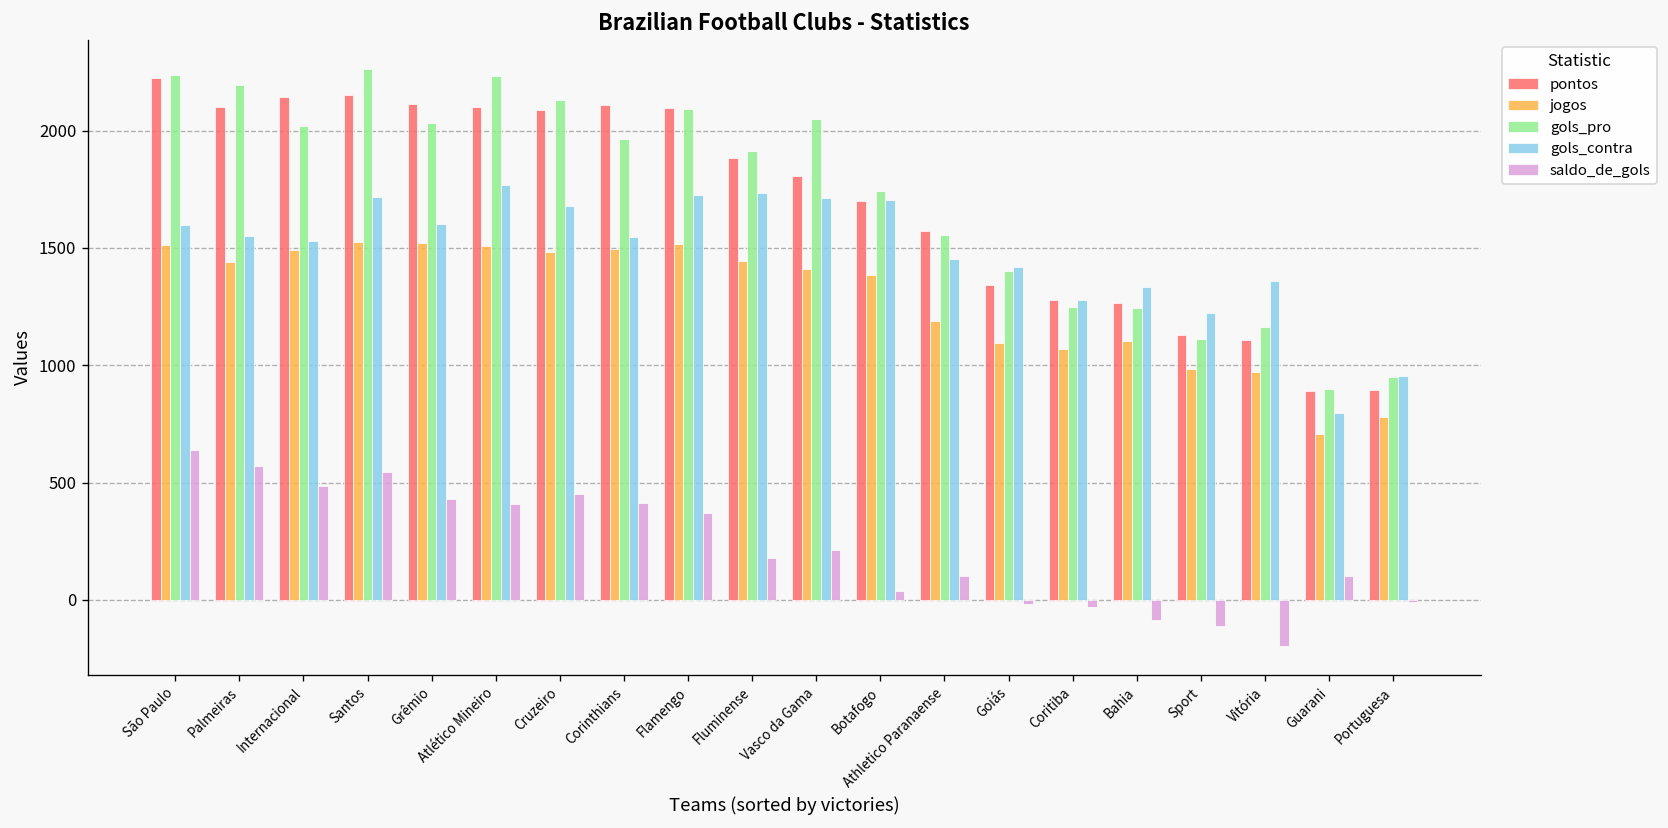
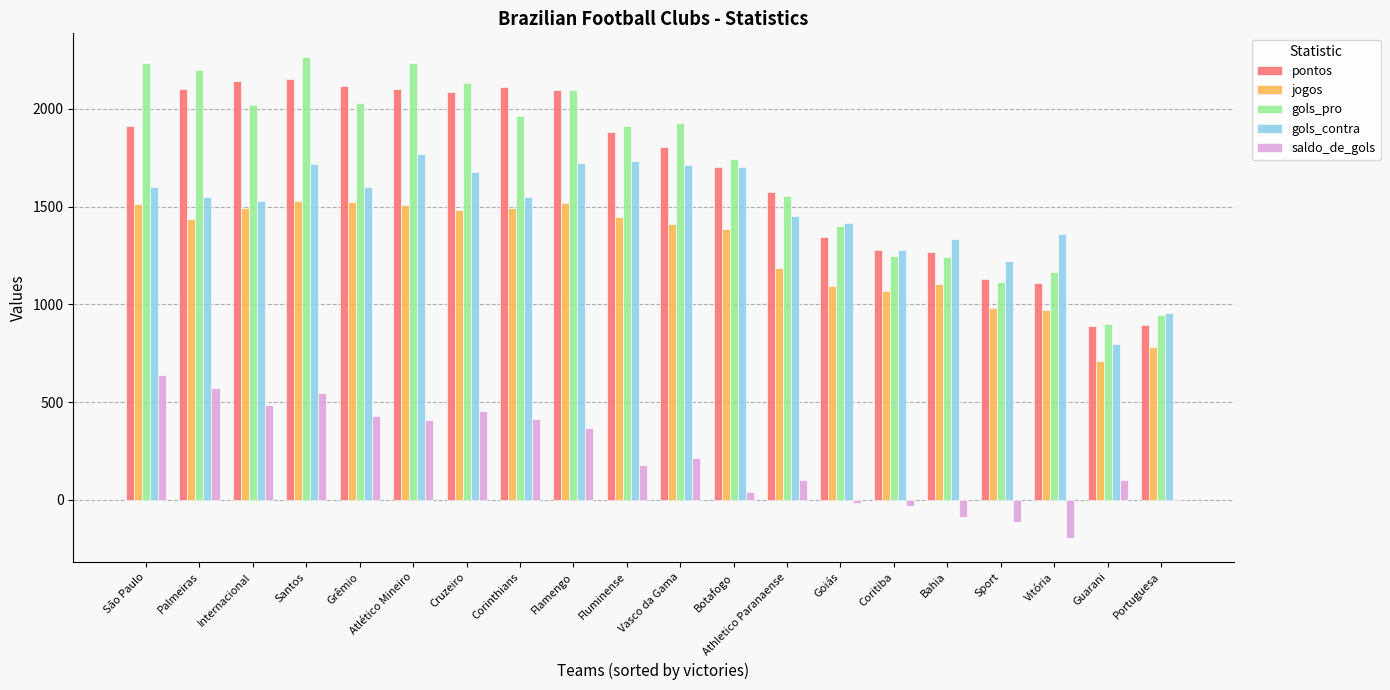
  {
    "pontos": {
-     "São Paulo": 2220,
+     "São Paulo": 1910,
      "Palmeiras": 2100,
      "Internacional": 2140,
      "Santos": 2150,
      "Grêmio": 2120,
      "Atlético Mineiro": 2100,
      "Cruzeiro": 2090,
      "Corinthians": 2110,
      "Flamengo": 2100,
      "Fluminense": 1880,
      "Vasco da Gama": 1810,
      "Botafogo": 1700,
      "Athletico Paranaense": 1570,
      "Goiás": 1340,
      "Coritiba": 1280,
      "Bahia": 1270,
      "Sport": 1130,
      "Vitória": 1110,
      "Guarani": 890,
      "Portuguesa": 900
    },
    "jogos": {
      "São Paulo": 1510,
      "Palmeiras": 1440,
      "Internacional": 1490,
      "Santos": 1530,
      "Grêmio": 1520,
      "Atlético Mineiro": 1510,
      "Cruzeiro": 1480,
      "Corinthians": 1490,
      "Flamengo": 1520,
      "Fluminense": 1450,
      "Vasco da Gama": 1410,
      "Botafogo": 1390,
      "Athletico Paranaense": 1190,
      "Goiás": 1090,
      "Coritiba": 1070,
      "Bahia": 1100,
      "Sport": 980,
      "Vitória": 970,
      "Guarani": 710,
      "Portuguesa": 780
    },
    "gols_pro": {
      "São Paulo": 2240,
      "Palmeiras": 2200,
      "Internacional": 2020,
      "Santos": 2260,
      "Grêmio": 2030,
      "Atlético Mineiro": 2230,
      "Cruzeiro": 2130,
      "Corinthians": 1960,
      "Flamengo": 2090,
      "Fluminense": 1910,
-     "Vasco da Gama": 2050,
+     "Vasco da Gama": 1930,
      "Botafogo": 1740,
      "Athletico Paranaense": 1560,
      "Goiás": 1400,
      "Coritiba": 1250,
      "Bahia": 1240,
      "Sport": 1110,
      "Vitória": 1170,
      "Guarani": 900,
      "Portuguesa": 950
    },
    "gols_contra": {
      "São Paulo": 1600,
      "Palmeiras": 1550,
      "Internacional": 1530,
      "Santos": 1720,
      "Grêmio": 1600,
      "Atlético Mineiro": 1770,
      "Cruzeiro": 1680,
      "Corinthians": 1550,
      "Flamengo": 1720,
      "Fluminense": 1730,
      "Vasco da Gama": 1710,
      "Botafogo": 1700,
      "Athletico Paranaense": 1450,
      "Goiás": 1420,
      "Coritiba": 1280,
      "Bahia": 1330,
      "Sport": 1220,
      "Vitória": 1360,
      "Guarani": 800,
      "Portuguesa": 960
    },
    "saldo_de_gols": {
      "São Paulo": 640,
      "Palmeiras": 570,
      "Internacional": 490,
      "Santos": 550,
      "Grêmio": 430,
      "Atlético Mineiro": 410,
      "Cruzeiro": 450,
      "Corinthians": 420,
      "Flamengo": 370,
      "Fluminense": 180,
      "Vasco da Gama": 210,
      "Botafogo": 40,
      "Athletico Paranaense": 100,
      "Goiás": -20,
      "Coritiba": -30,
      "Bahia": -90,
      "Sport": -110,
      "Vitória": -200,
      "Guarani": 100
    }
  }
